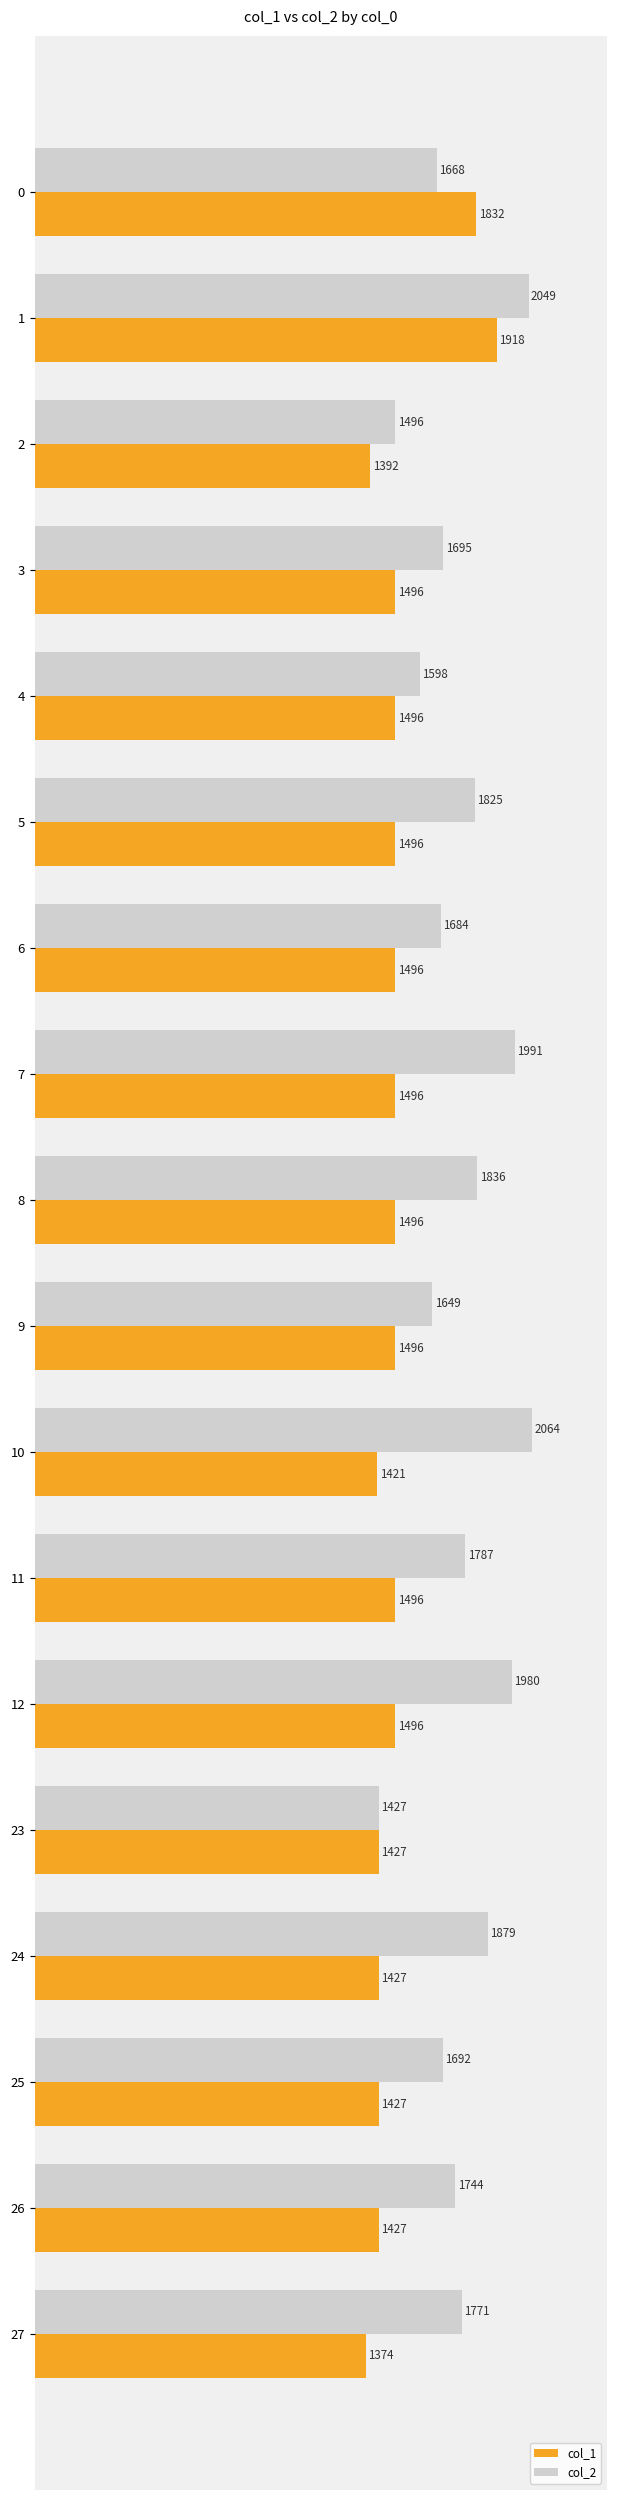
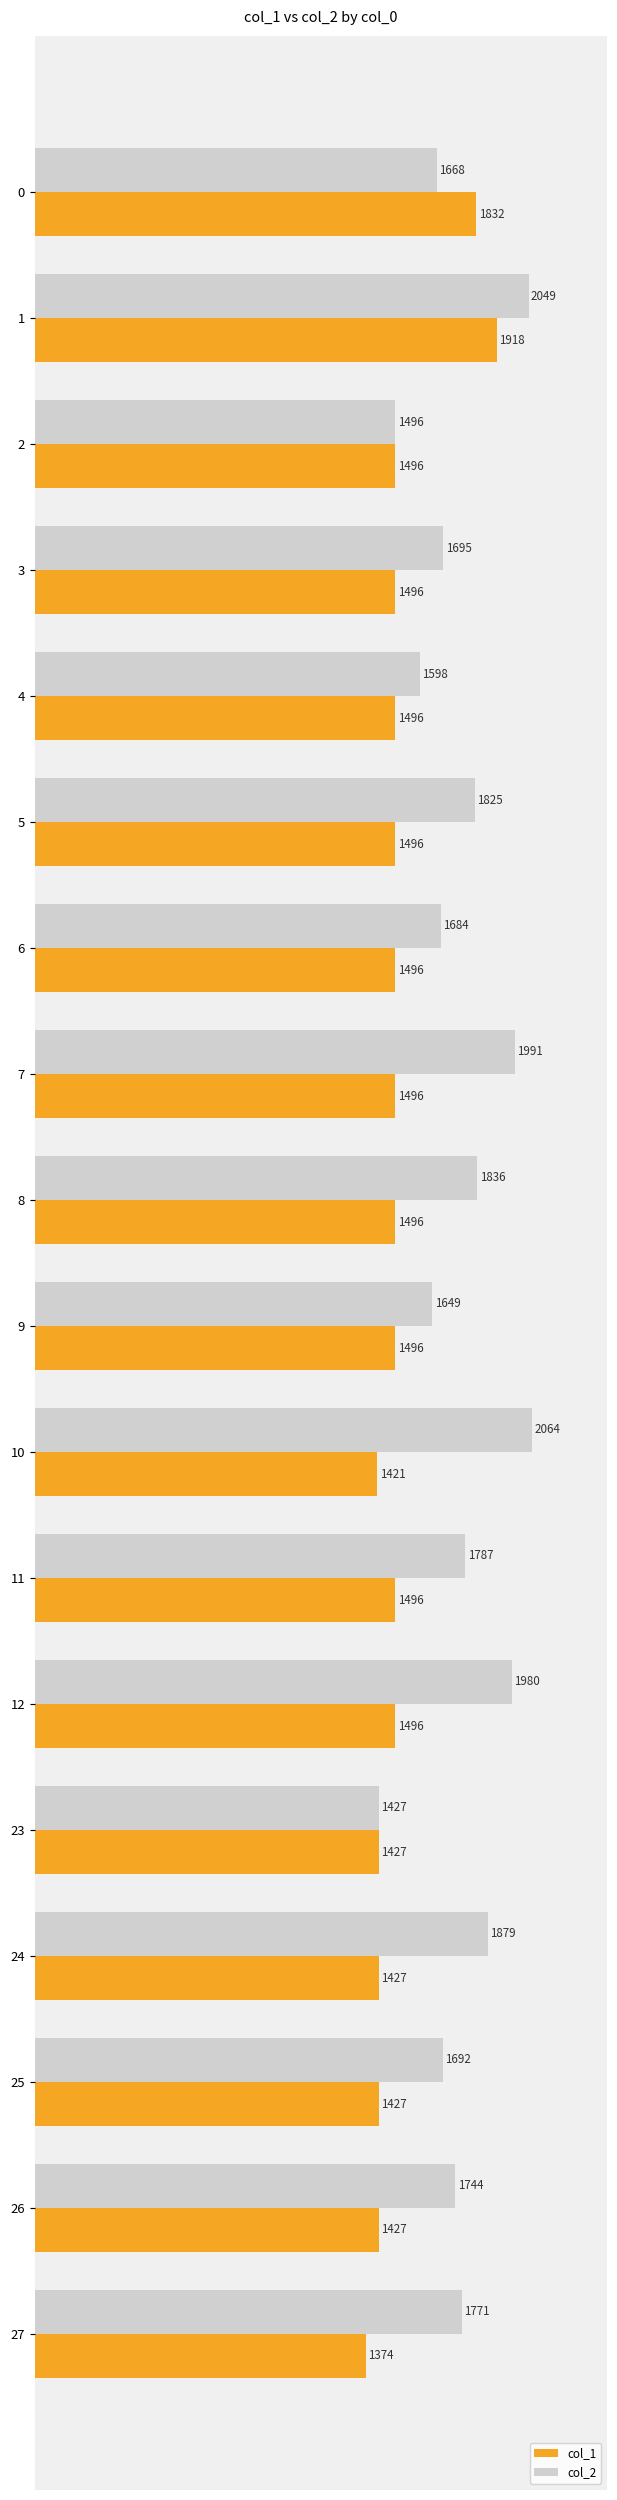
  {
    "col_1": {
      "0": 1832,
      "1": 1918,
-     "2": 1392,
+     "2": 1496,
      "3": 1496,
      "4": 1496,
      "5": 1496,
      "6": 1496,
      "7": 1496,
      "8": 1496,
      "9": 1496,
      "10": 1421,
      "11": 1496,
      "12": 1496,
      "23": 1427,
      "24": 1427,
      "25": 1427,
      "26": 1427,
      "27": 1374
    },
    "col_2": {
      "0": 1668,
      "1": 2049,
      "2": 1496,
      "3": 1695,
      "4": 1598,
      "5": 1825,
      "6": 1684,
      "7": 1991,
      "8": 1836,
      "9": 1649,
      "10": 2064,
      "11": 1787,
      "12": 1980,
      "23": 1427,
      "24": 1879,
      "25": 1692,
      "26": 1744,
      "27": 1771
    }
  }
